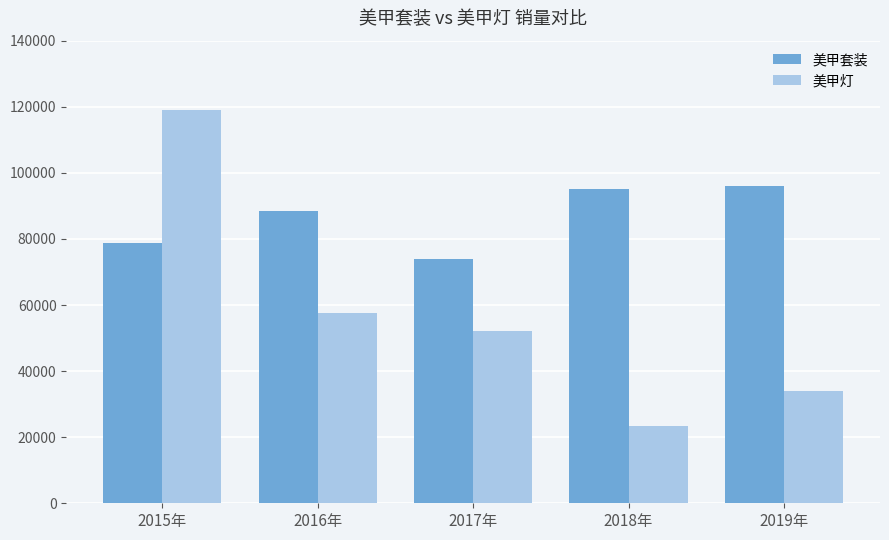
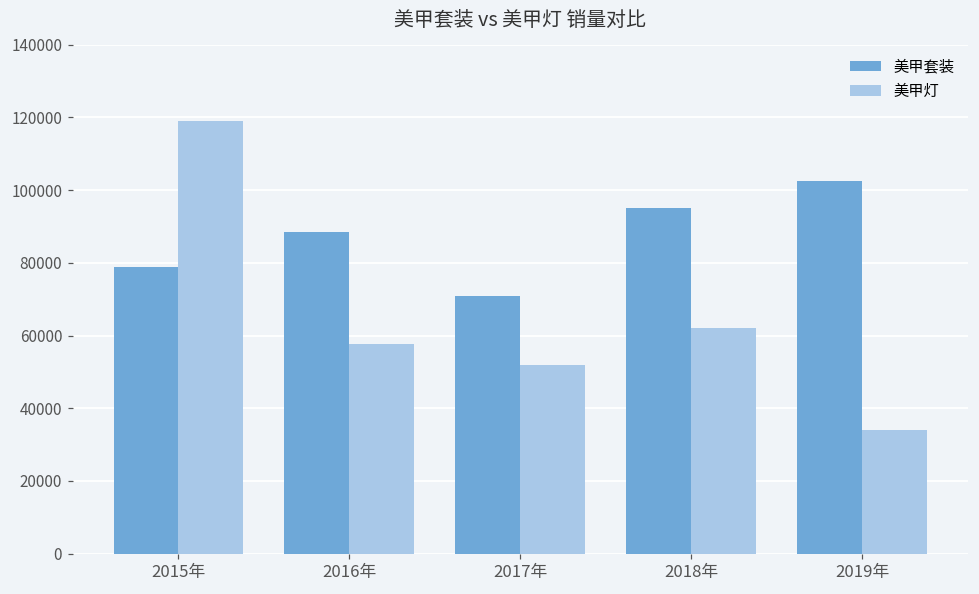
  {
    "美甲套装": {
      "2015年": 79000,
      "2016年": 88000,
-     "2017年": 74000,
+     "2017年": 71000,
      "2018年": 95000,
-     "2019年": 96000
+     "2019年": 102000
    },
    "美甲灯": {
      "2015年": 119000,
      "2016年": 58000,
      "2017年": 52000,
-     "2018年": 23000,
+     "2018年": 62000,
      "2019年": 34000
    }
  }
